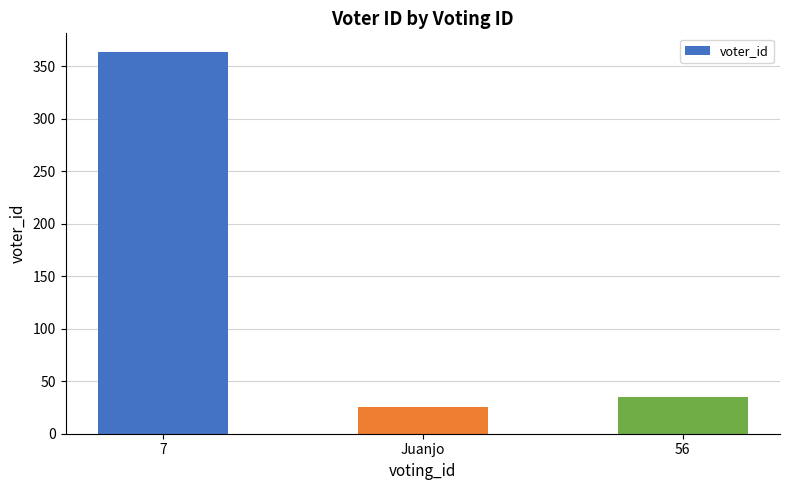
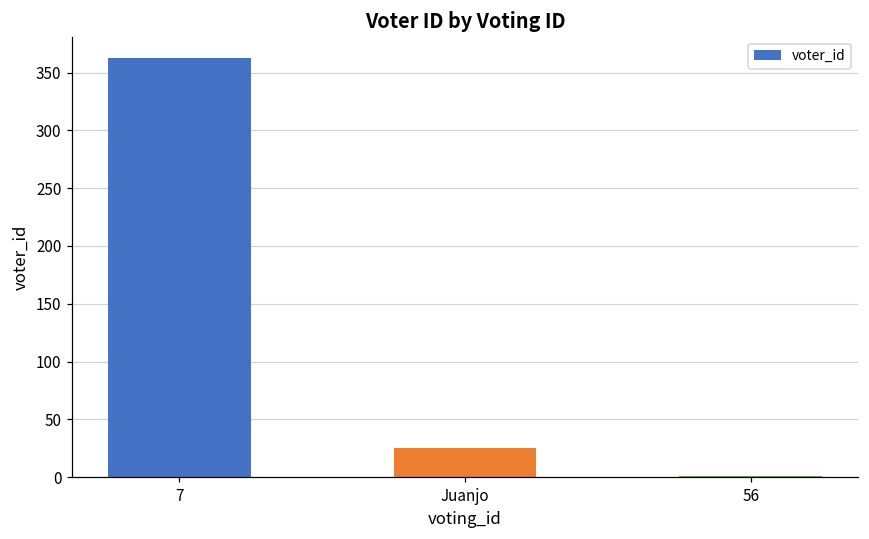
  {
    "7": 363,
    "Juanjo": 25,
-   "56": 35
+   "56": 1
  }
